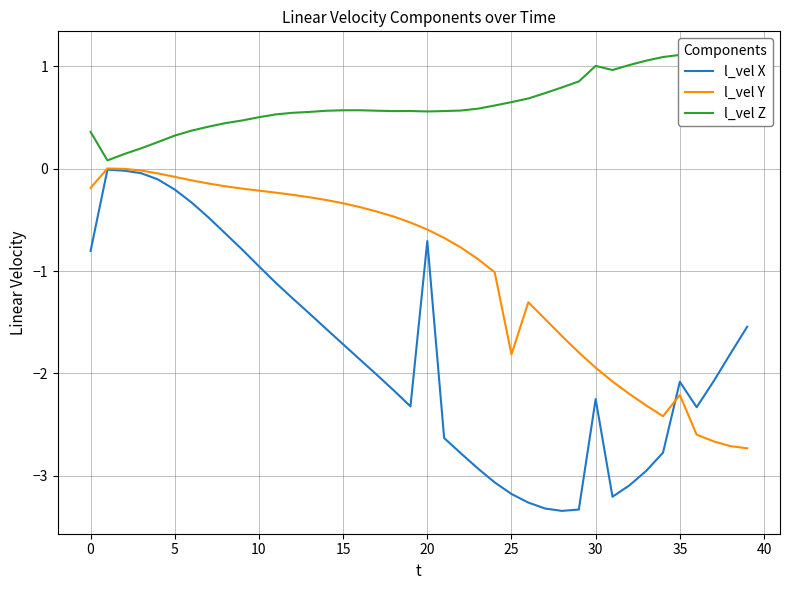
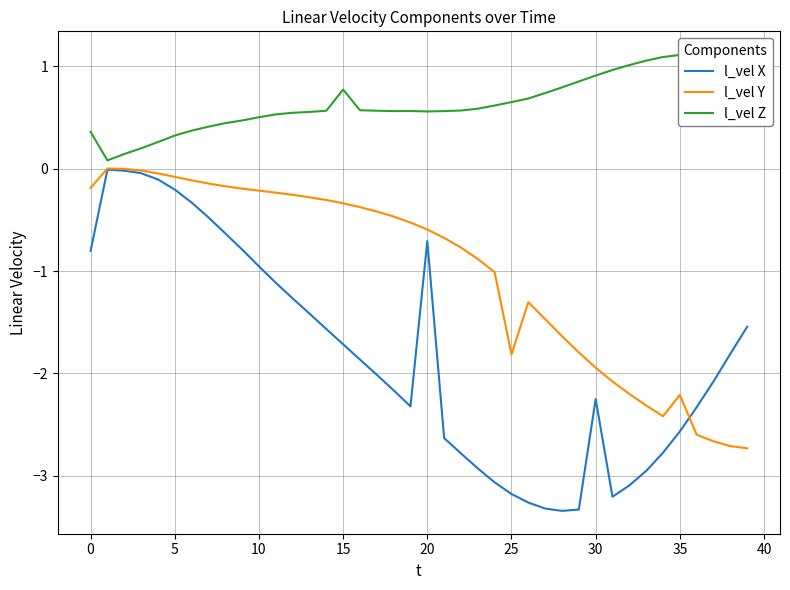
  {
    "l_vel X": {
      "0": -0.80,
      "5": -0.20,
      "10": -0.95,
      "15": -1.72,
      "20": -0.71,
      "25": -3.18,
      "30": -2.25,
-     "35": -2.08
+     "35": -2.57
    },
    "l_vel Y": {
      "0": -0.19,
      "5": -0.08,
      "10": -0.21,
      "15": -0.34,
      "20": -0.59,
      "25": -1.81,
      "30": -1.94,
      "35": -2.21
    },
    "l_vel Z": {
      "0": 0.36,
      "5": 0.32,
      "10": 0.50,
-     "15": 0.57,
+     "15": 0.77,
      "20": 0.56,
      "25": 0.65,
-     "30": 1.00
+     "30": 0.91
    }
  }
